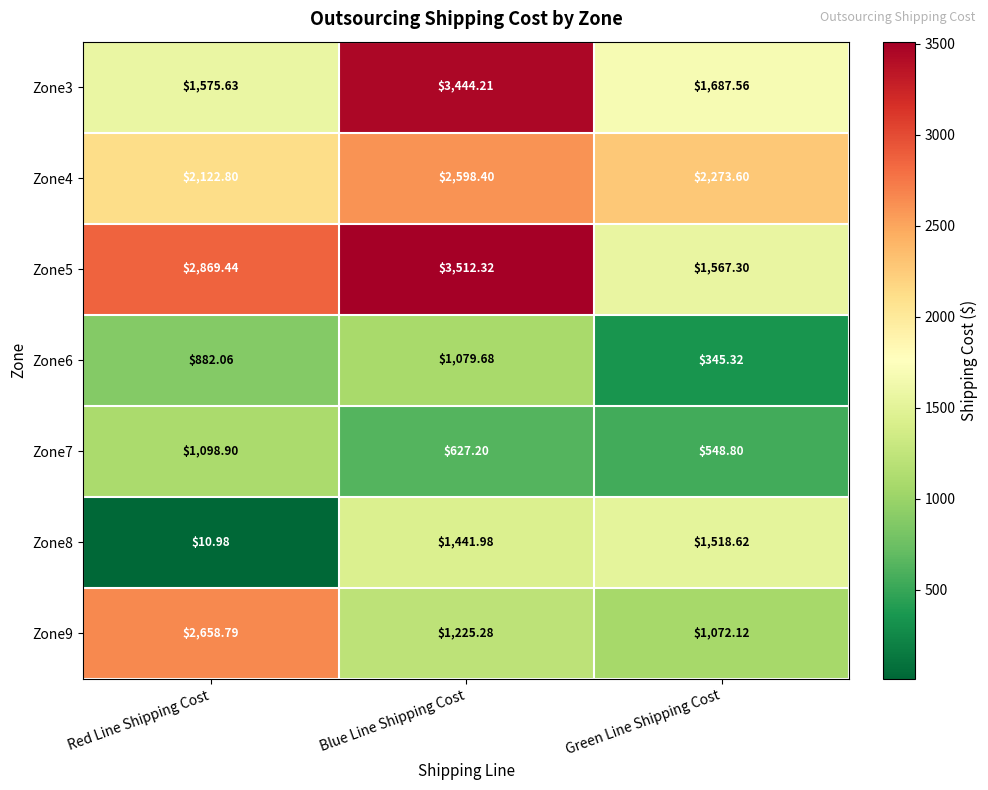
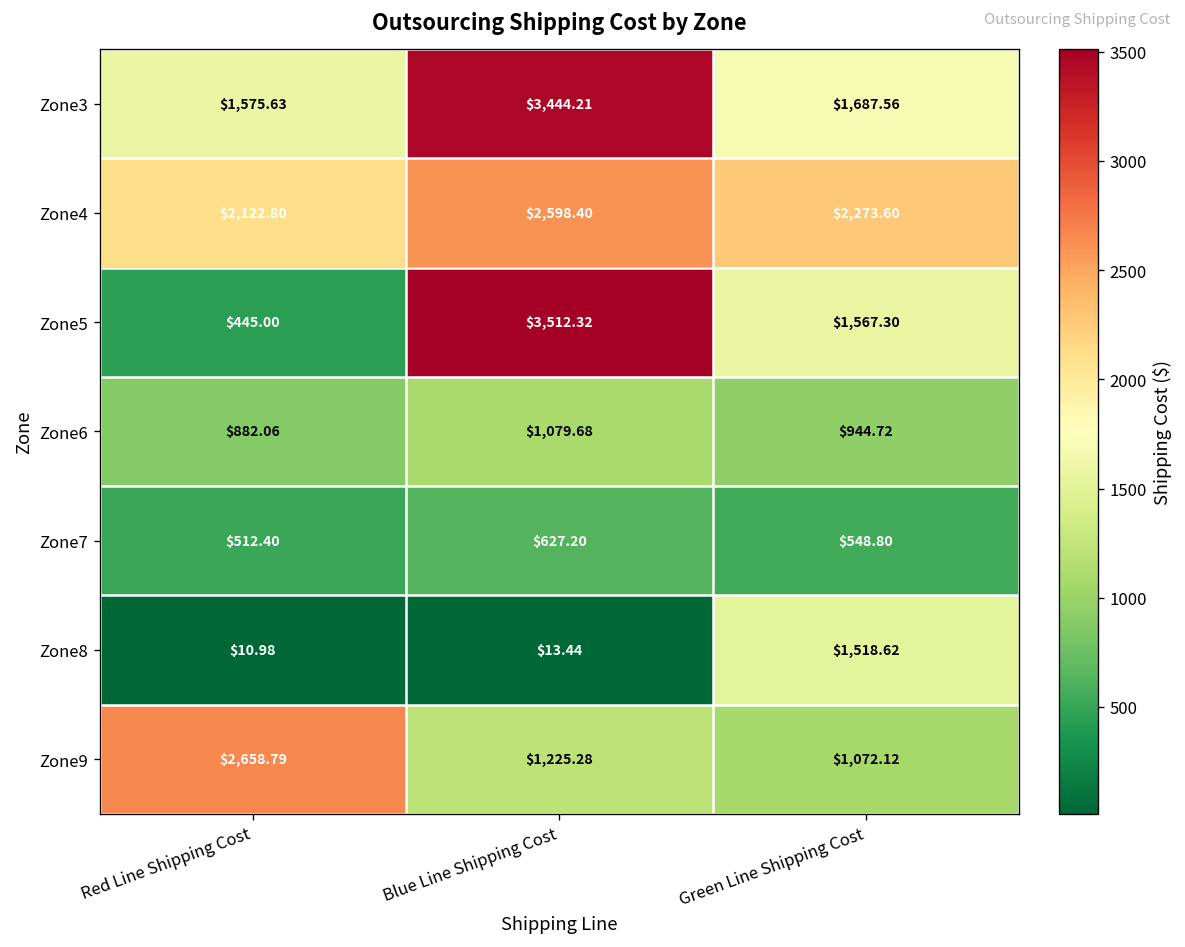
  {
    "Zone3": {
      "Red Line Shipping Cost": "$1,575.63",
      "Blue Line Shipping Cost": "$3,444.21",
      "Green Line Shipping Cost": "$1,687.56"
    },
    "Zone4": {
      "Red Line Shipping Cost": "$2,122.80",
      "Blue Line Shipping Cost": "$2,598.40",
      "Green Line Shipping Cost": "$2,273.60"
    },
    "Zone5": {
-     "Red Line Shipping Cost": "$2,869.44",
+     "Red Line Shipping Cost": "$445.00",
      "Blue Line Shipping Cost": "$3,512.32",
      "Green Line Shipping Cost": "$1,567.30"
    },
    "Zone6": {
      "Red Line Shipping Cost": "$882.06",
      "Blue Line Shipping Cost": "$1,079.68",
-     "Green Line Shipping Cost": "$345.32"
+     "Green Line Shipping Cost": "$944.72"
    },
    "Zone7": {
-     "Red Line Shipping Cost": "$1,098.90",
+     "Red Line Shipping Cost": "$512.40",
      "Blue Line Shipping Cost": "$627.20",
      "Green Line Shipping Cost": "$548.80"
    },
    "Zone8": {
      "Red Line Shipping Cost": "$10.98",
-     "Blue Line Shipping Cost": "$1,441.98",
+     "Blue Line Shipping Cost": "$13.44",
      "Green Line Shipping Cost": "$1,518.62"
    },
    "Zone9": {
      "Red Line Shipping Cost": "$2,658.79",
      "Blue Line Shipping Cost": "$1,225.28",
      "Green Line Shipping Cost": "$1,072.12"
    }
  }
